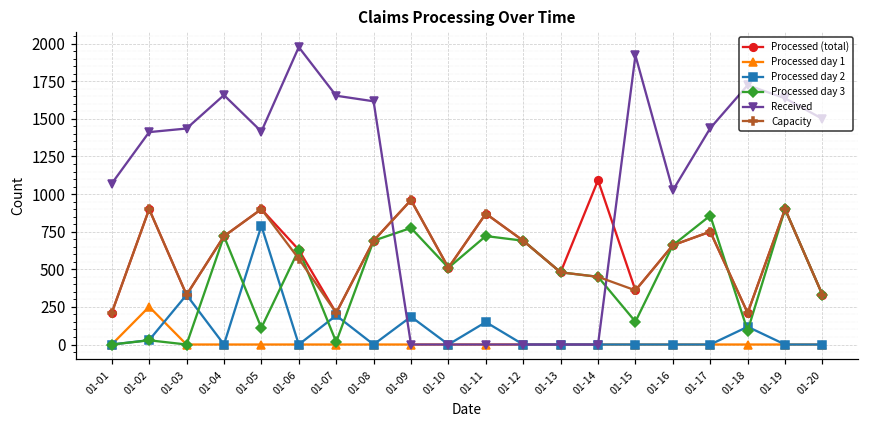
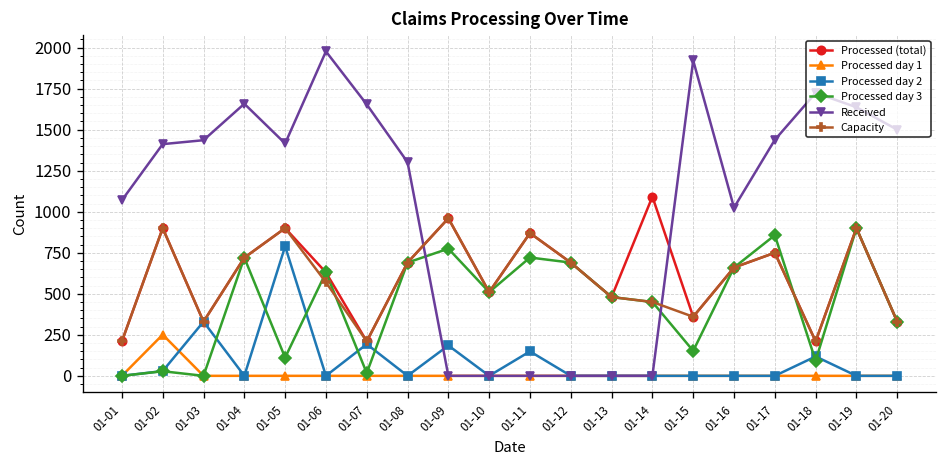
  {
    "Processed (total)": {
      "01-14": 1090
    },
    "Processed day 1": {
      "01-02": 250,
      "01-05": 0,
      "01-18": 0
    },
    "Processed day 2": {
      "01-05": 790,
      "01-09": 190,
      "01-11": 150,
      "01-18": 120
    },
    "Processed day 3": {
      "01-05": 110,
      "01-09": 780,
      "01-11": 720,
      "01-15": 150,
      "01-17": 860,
      "01-18": 90
    },
    "Received": {
      "01-01": 1070,
      "01-02": 1410,
      "01-03": 1440,
      "01-04": 1660,
      "01-05": 1420,
      "01-06": 1980,
      "01-07": 1650,
-     "01-08": 1620,
+     "01-08": 1300,
      "01-15": 1920,
      "01-16": 1030,
      "01-17": 1440
    },
    "Capacity": {
      "01-06": 570
    }
  }
